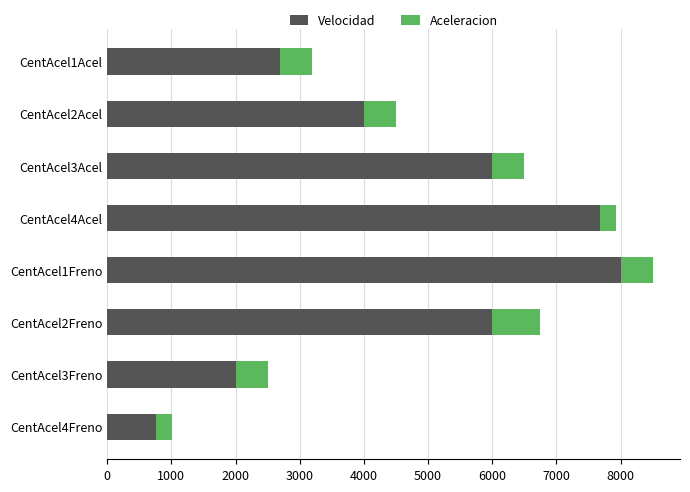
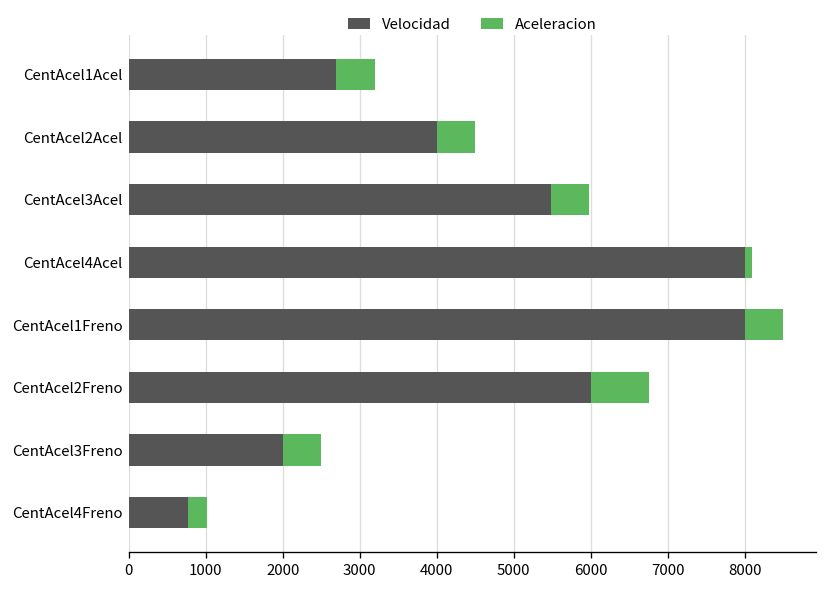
  {
    "Velocidad": {
      "CentAcel1Acel": 2700,
      "CentAcel2Acel": 4000,
-     "CentAcel3Acel": 6000,
-     "CentAcel4Acel": 7700,
+     "CentAcel3Acel": 5500,
+     "CentAcel4Acel": 8000,
      "CentAcel1Freno": 8000,
      "CentAcel2Freno": 6000,
      "CentAcel3Freno": 2000,
      "CentAcel4Freno": 800
    },
    "Aceleracion": {
      "CentAcel1Acel": 500,
      "CentAcel2Acel": 500,
      "CentAcel3Acel": 500,
-     "CentAcel4Acel": 300,
+     "CentAcel4Acel": 100,
      "CentAcel1Freno": 500,
      "CentAcel2Freno": 800,
      "CentAcel3Freno": 500,
      "CentAcel4Freno": 300
    }
  }
